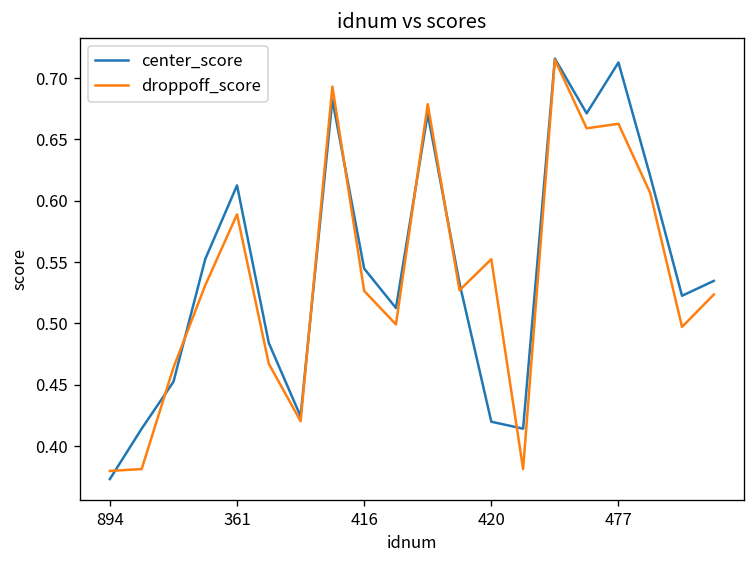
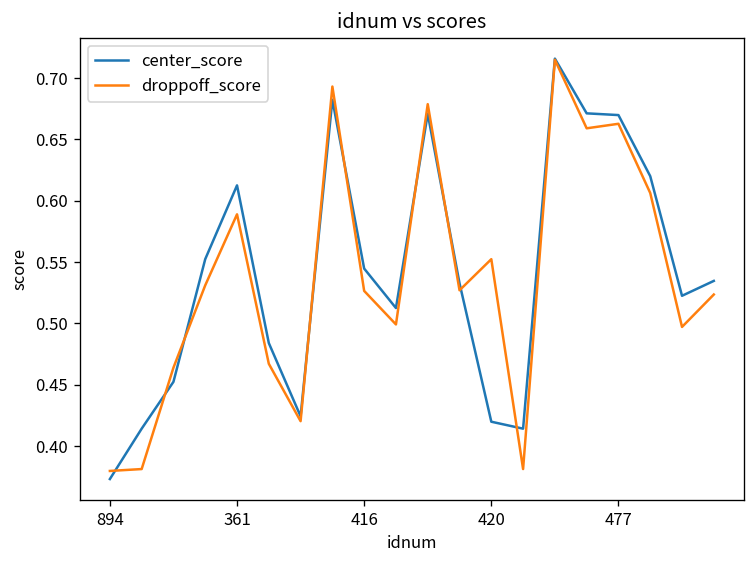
  {
    "center_score": {
      "894": 0.373,
      "361": 0.613,
      "416": 0.545,
      "420": 0.420,
-     "477": 0.713
+     "477": 0.670
    },
    "droppoff_score": {
      "894": 0.380,
      "361": 0.589,
      "416": 0.527,
      "420": 0.552,
      "477": 0.663
    }
  }
